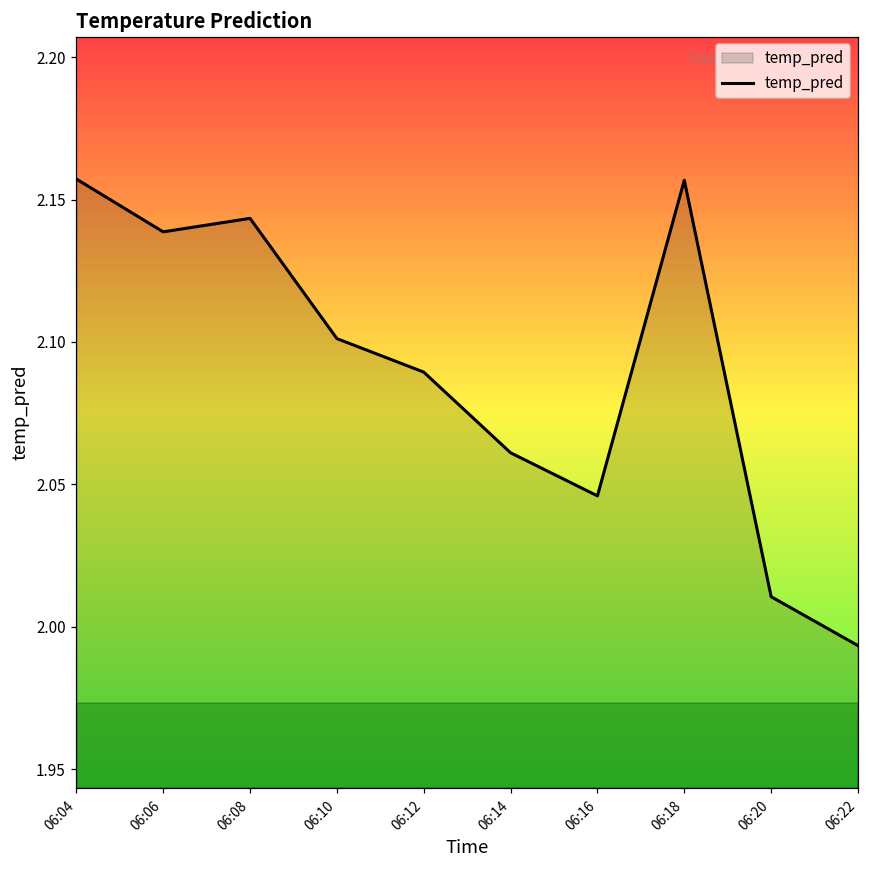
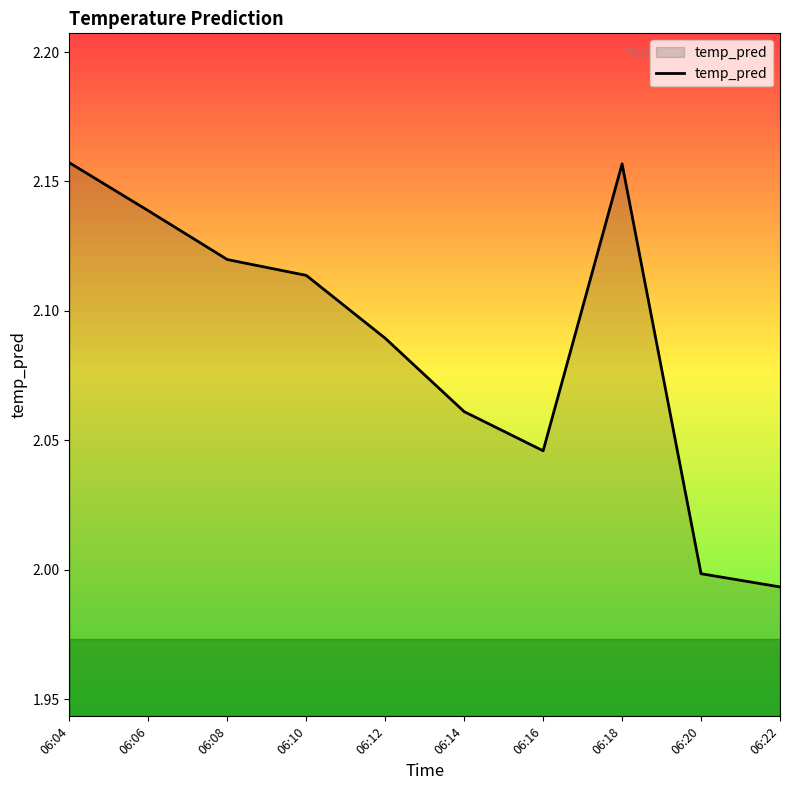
  {
    "06:04": 2.157,
    "06:06": 2.139,
-   "06:08": 2.143,
-   "06:10": 2.101,
+   "06:08": 2.120,
+   "06:10": 2.114,
    "06:12": 2.089,
    "06:14": 2.061,
    "06:16": 2.046,
    "06:18": 2.157,
-   "06:20": 2.011,
+   "06:20": 1.998,
    "06:22": 1.993
  }
